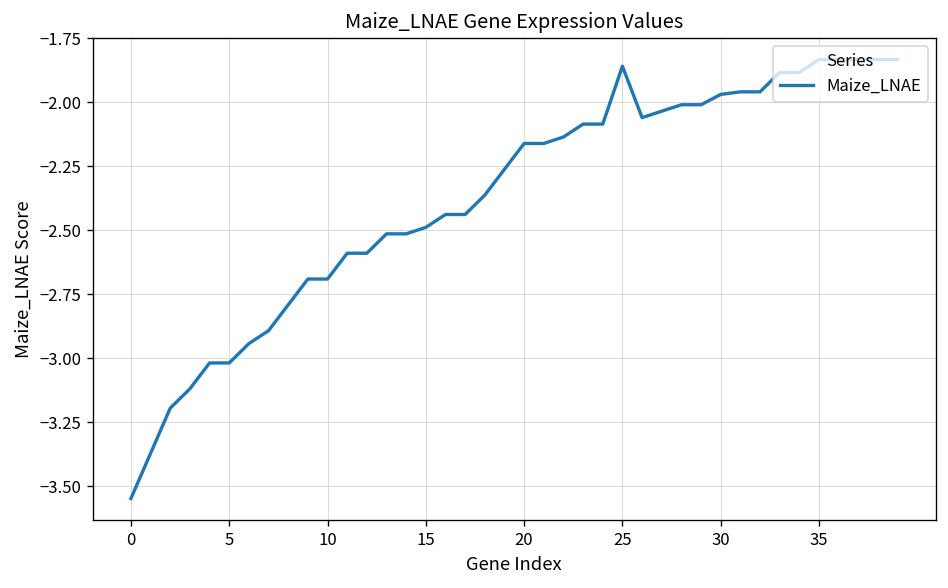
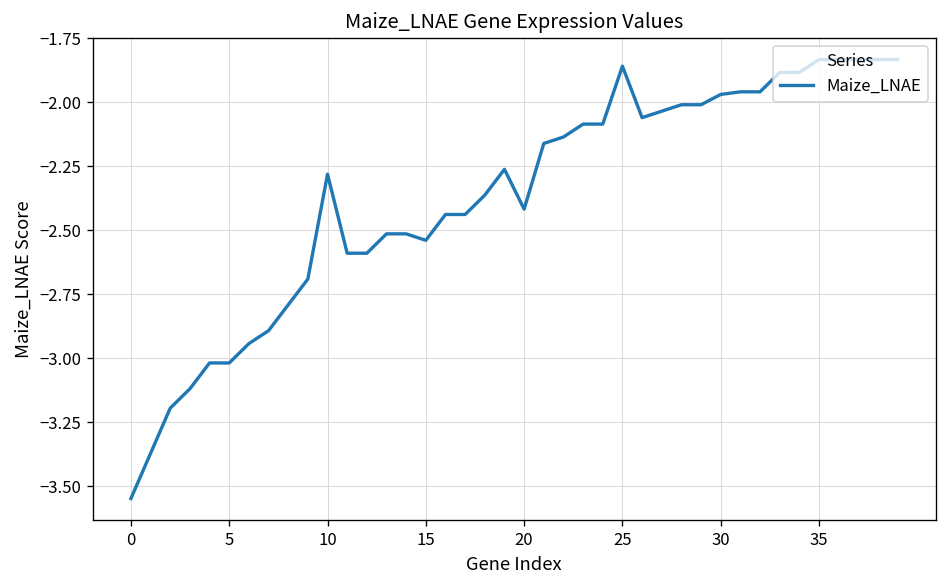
  {
    "0": -3.55,
    "5": -3.02,
-   "10": -2.69,
-   "15": -2.49,
-   "20": -2.16,
+   "10": -2.28,
+   "15": -2.54,
+   "20": -2.42,
    "25": -1.86,
    "30": -1.97
  }
